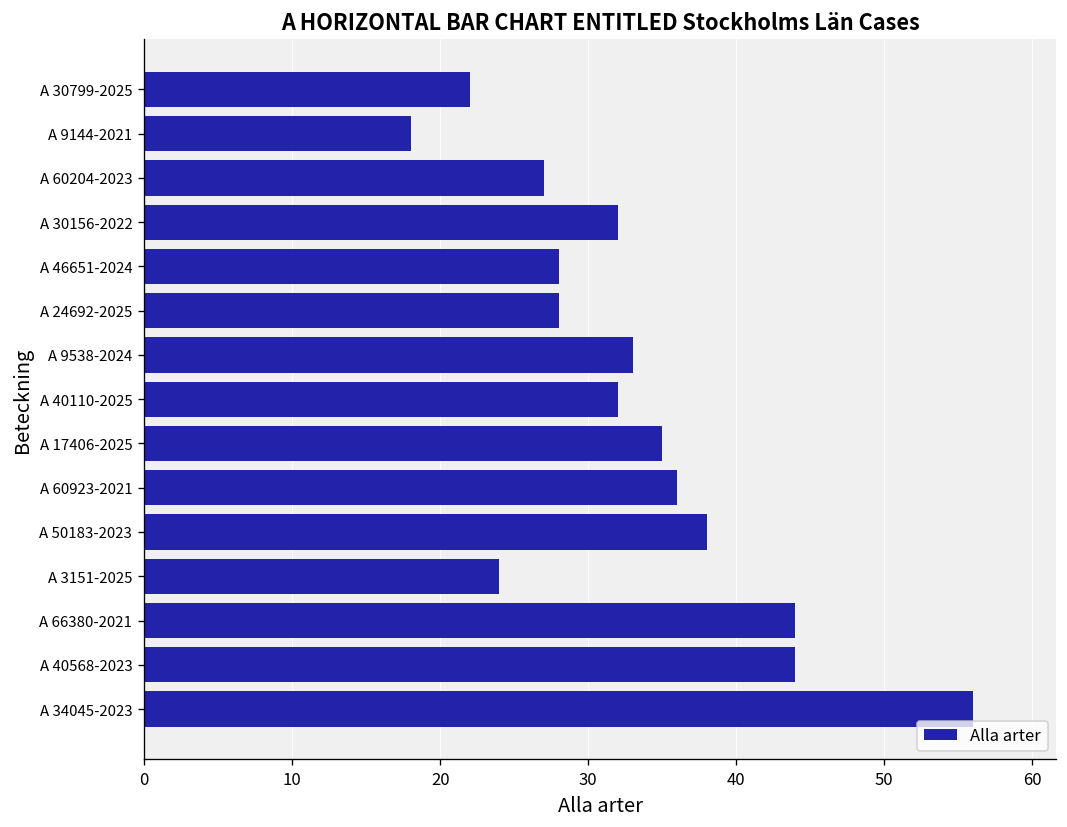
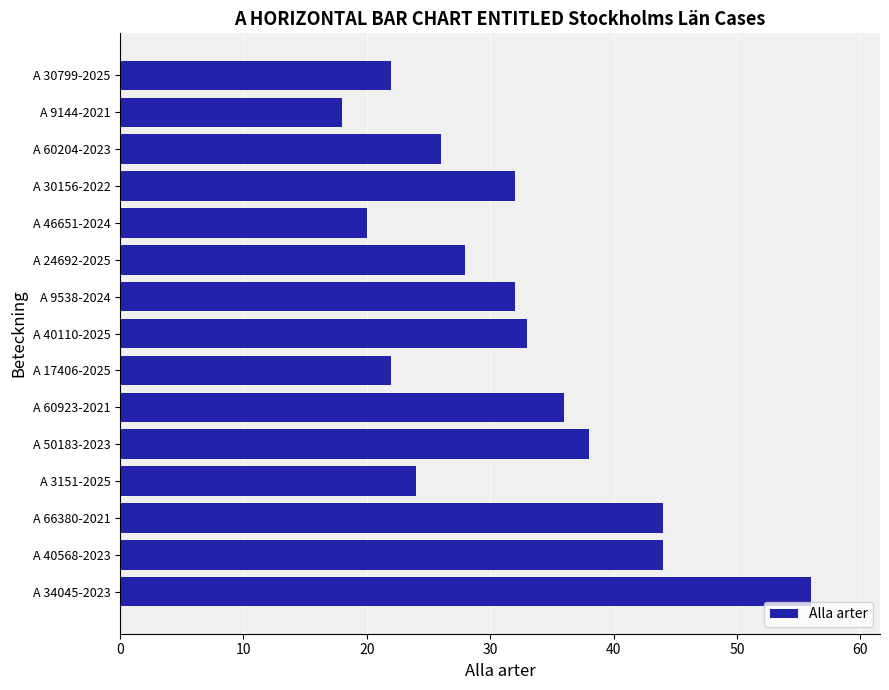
  {
    "A 30799-2025": 22,
    "A 9144-2021": 18,
-   "A 60204-2023": 27,
+   "A 60204-2023": 26,
    "A 30156-2022": 32,
-   "A 46651-2024": 28,
+   "A 46651-2024": 20,
    "A 24692-2025": 28,
-   "A 9538-2024": 33,
-   "A 40110-2025": 32,
-   "A 17406-2025": 35,
+   "A 9538-2024": 32,
+   "A 40110-2025": 33,
+   "A 17406-2025": 22,
    "A 60923-2021": 36,
    "A 50183-2023": 38,
    "A 3151-2025": 24,
    "A 66380-2021": 44,
    "A 40568-2023": 44,
    "A 34045-2023": 56
  }
